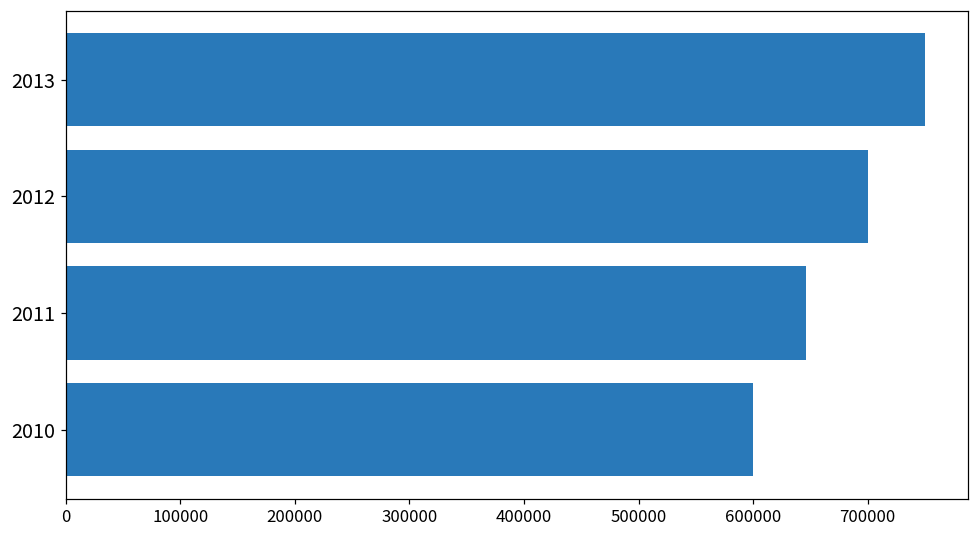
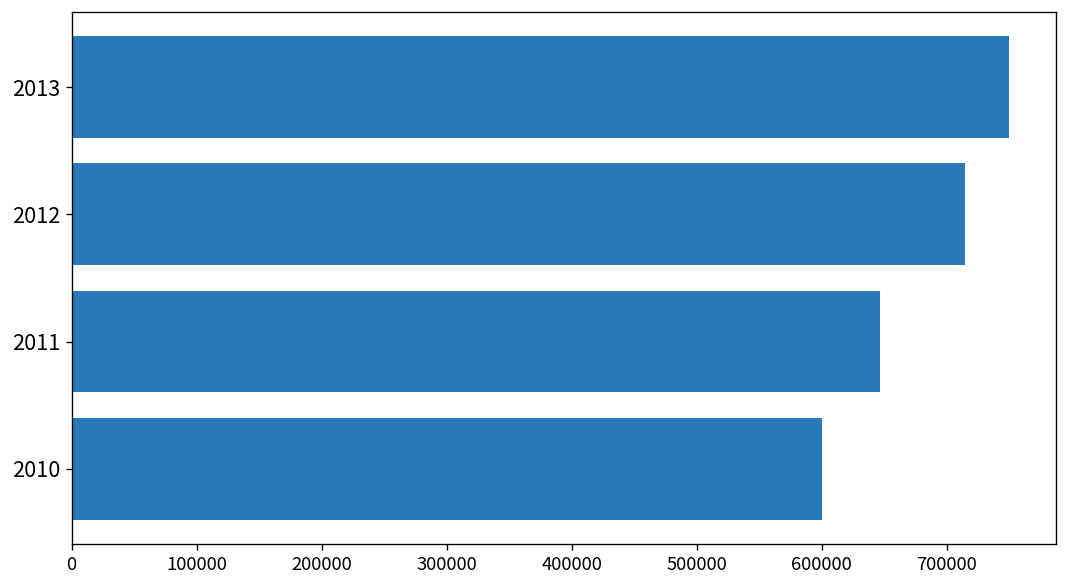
  {
    "2013": 750000,
-   "2012": 700000,
+   "2012": 714000,
    "2011": 647000,
    "2010": 600000
  }
